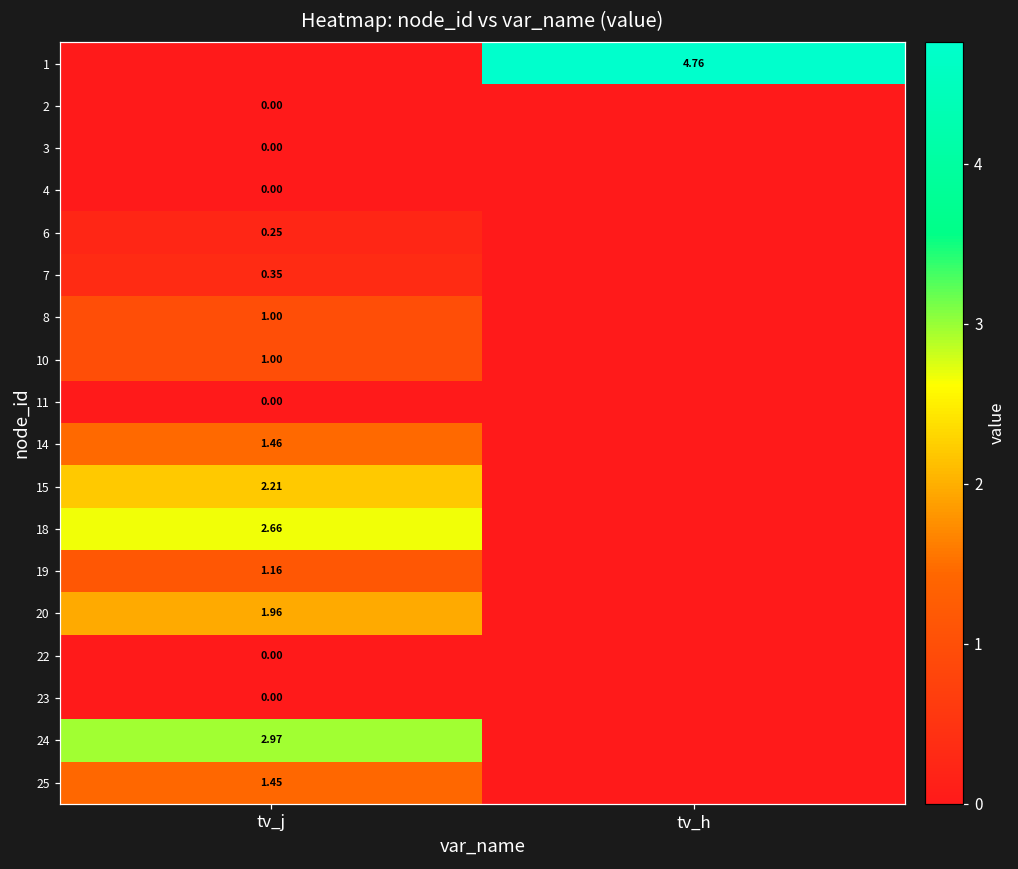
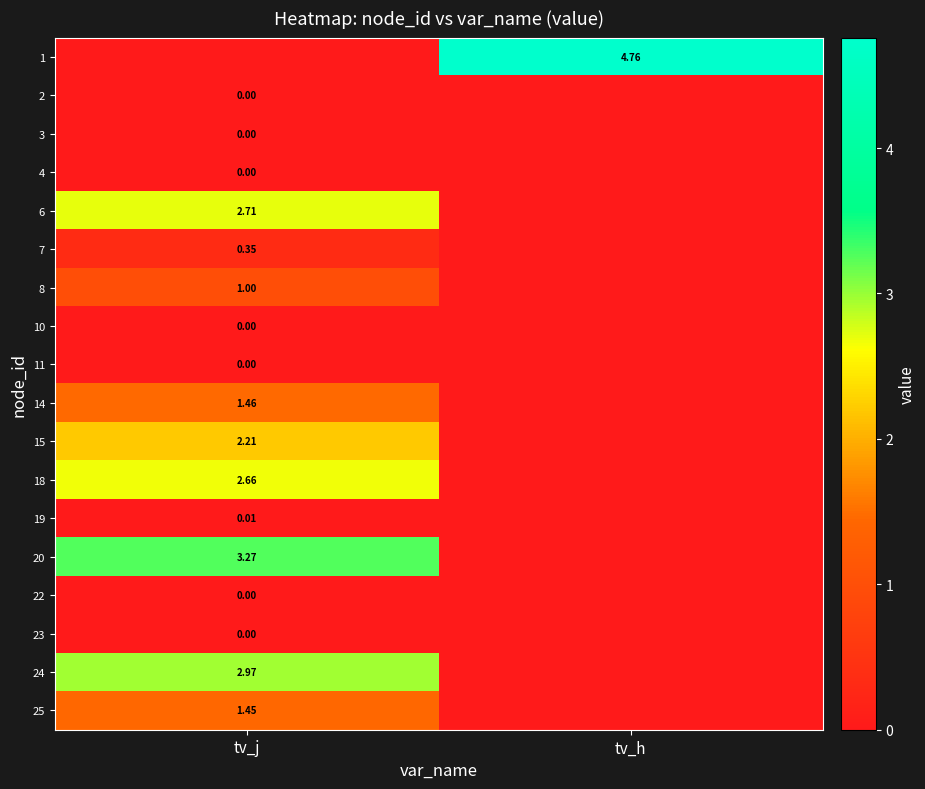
  {
    "1": {
      "tv_h": 4.76
    },
    "2": {
      "tv_j": 0.00
    },
    "3": {
      "tv_j": 0.00
    },
    "4": {
      "tv_j": 0.00
    },
    "6": {
-     "tv_j": 0.25
+     "tv_j": 2.71
    },
    "7": {
      "tv_j": 0.35
    },
    "8": {
      "tv_j": 1.00
    },
    "10": {
-     "tv_j": 1.00
+     "tv_j": 0.00
    },
    "11": {
      "tv_j": 0.00
    },
    "14": {
      "tv_j": 1.46
    },
    "15": {
      "tv_j": 2.21
    },
    "18": {
      "tv_j": 2.66
    },
    "19": {
-     "tv_j": 1.16
+     "tv_j": 0.01
    },
    "20": {
-     "tv_j": 1.96
+     "tv_j": 3.27
    },
    "22": {
      "tv_j": 0.00
    },
    "23": {
      "tv_j": 0.00
    },
    "24": {
      "tv_j": 2.97
    },
    "25": {
      "tv_j": 1.45
    }
  }
